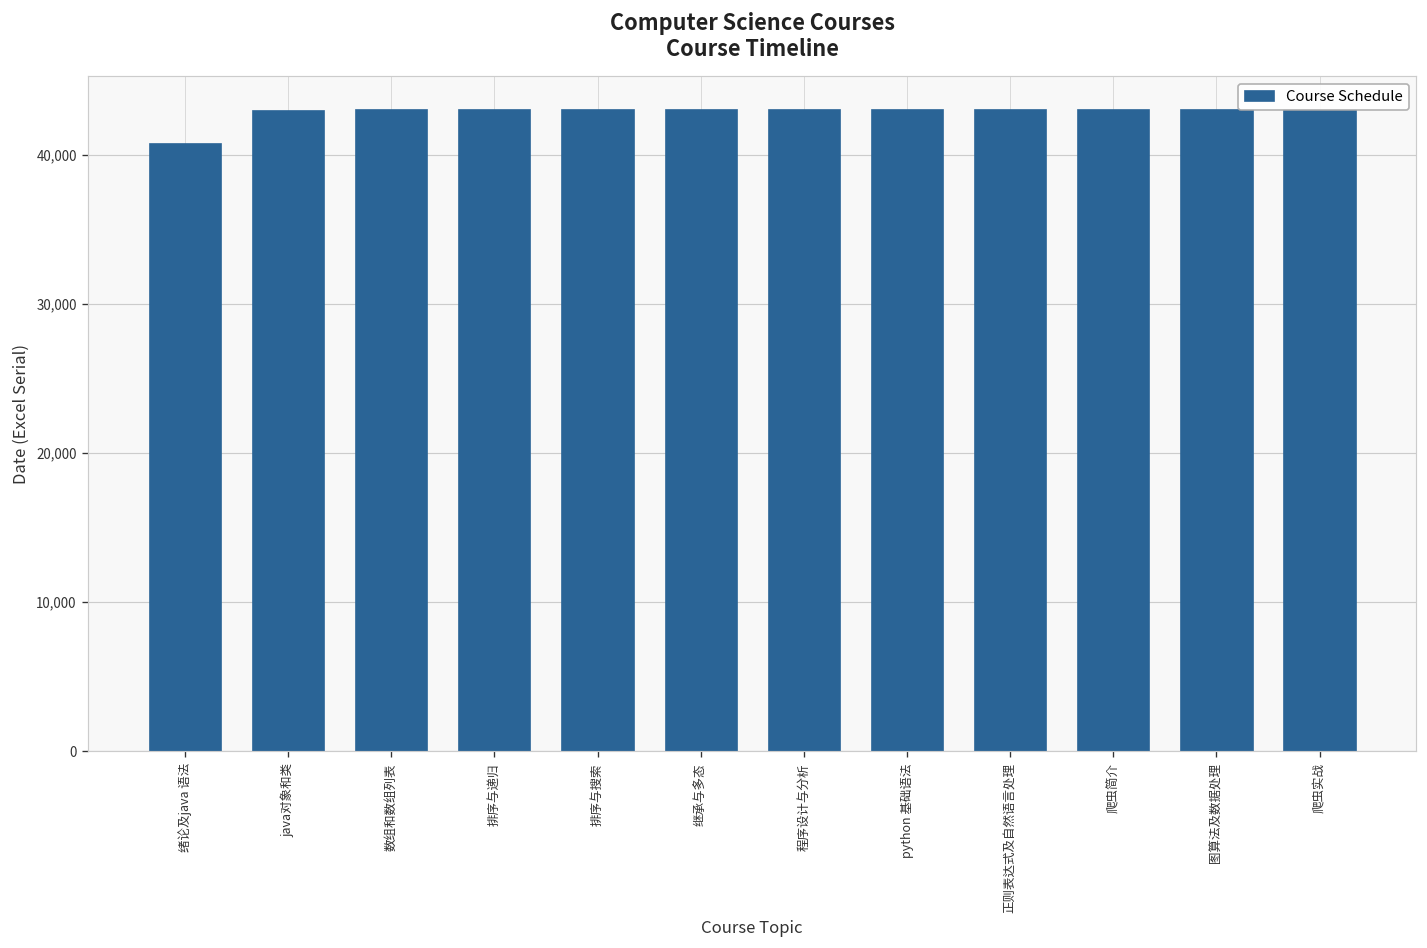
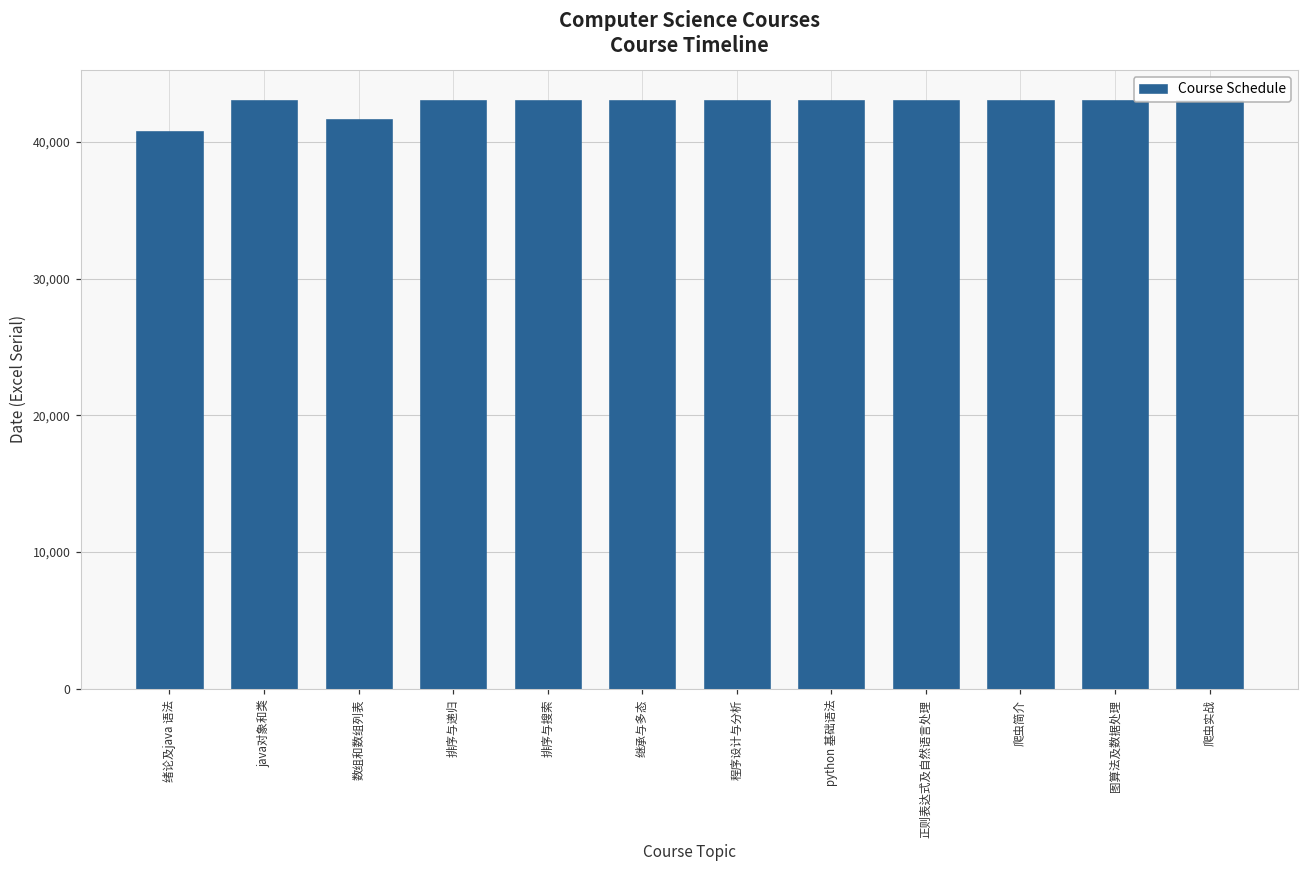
  {
    "绪论及java 语法": "40,800",
    "java对象和类": "43,000",
-   "数组和数组列表": "43,000",
+   "数组和数组列表": "41,600",
    "排序与递归": "43,000",
    "排序与搜索": "43,000",
    "继承与多态": "43,000",
    "程序设计与分析": "43,100",
    "python 基础语法": "43,100",
    "正则表达式及自然语言处理": "43,100",
    "爬虫简介": "43,100",
    "图算法及数据处理": "43,100"
  }
